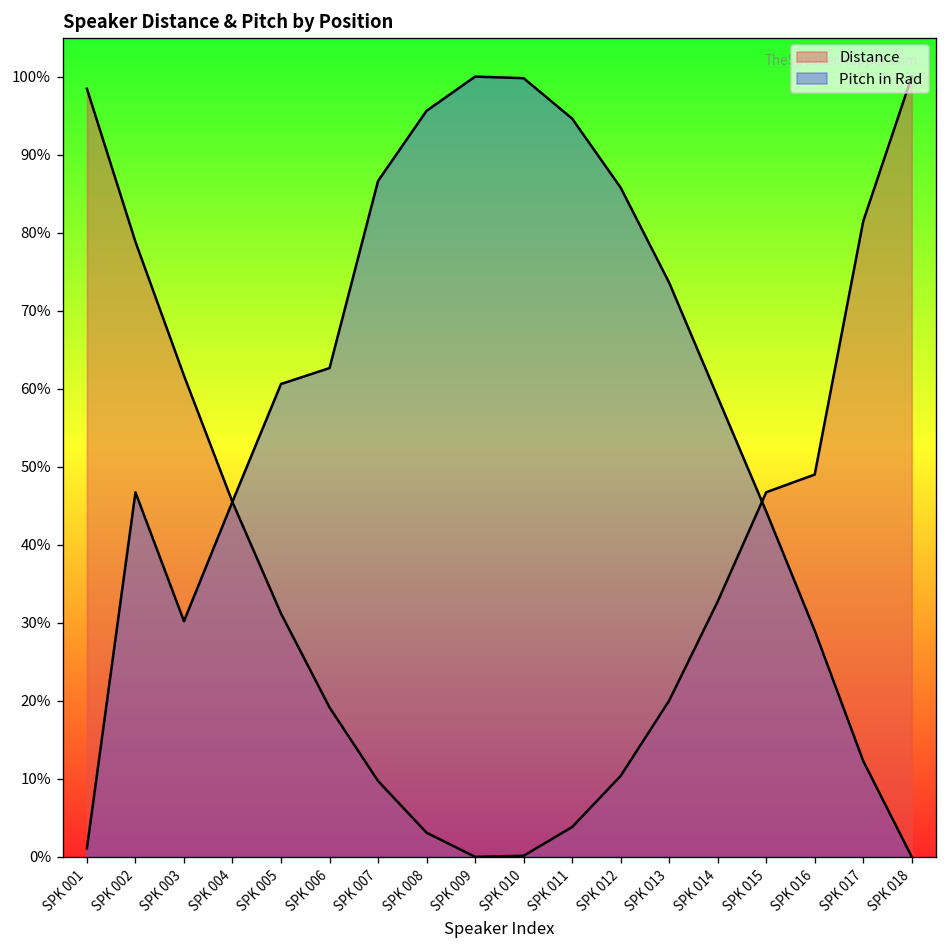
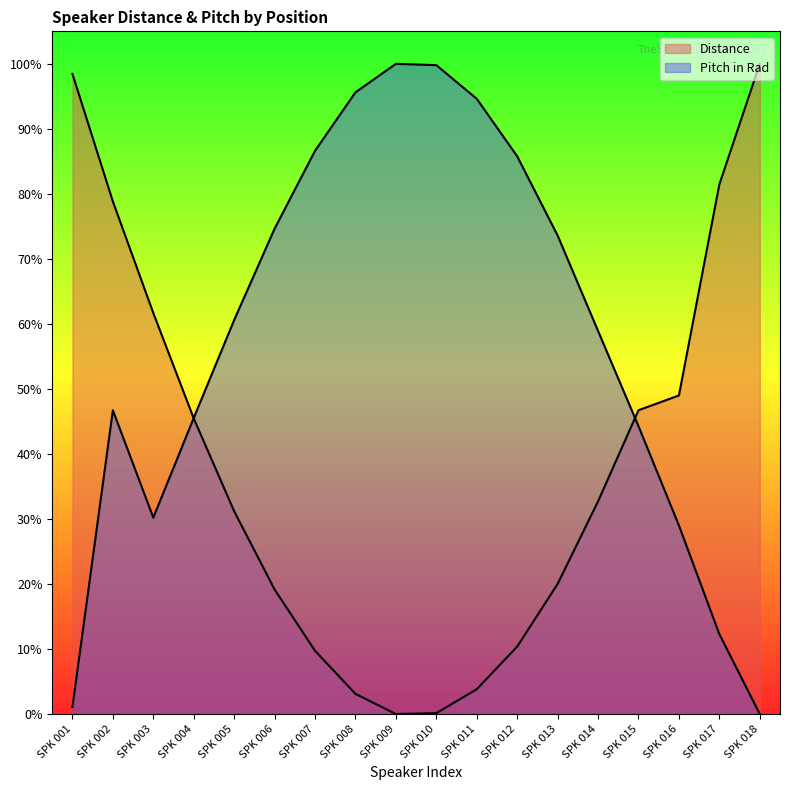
  {
    "Distance": {
      "SPK 001": "98%",
      "SPK 002": "79%",
      "SPK 003": "62%",
      "SPK 005": "31%",
      "SPK 006": "19%",
      "SPK 007": "10%",
      "SPK 008": "3%",
      "SPK 009": "0%",
      "SPK 010": "0%",
      "SPK 011": "4%",
      "SPK 012": "10%",
      "SPK 013": "20%",
      "SPK 014": "33%",
      "SPK 015": "47%",
      "SPK 016": "49%",
      "SPK 017": "81%"
    },
    "Pitch in Rad": {
      "SPK 001": "1%",
      "SPK 002": "47%",
      "SPK 003": "30%",
      "SPK 005": "61%",
-     "SPK 006": "63%",
+     "SPK 006": "75%",
      "SPK 007": "87%",
      "SPK 008": "96%",
      "SPK 009": "100%",
      "SPK 010": "100%",
      "SPK 011": "95%",
      "SPK 012": "86%",
      "SPK 013": "74%",
      "SPK 014": "59%",
      "SPK 015": "44%",
      "SPK 016": "29%",
      "SPK 017": "12%",
      "SPK 018": "0%"
    }
  }
